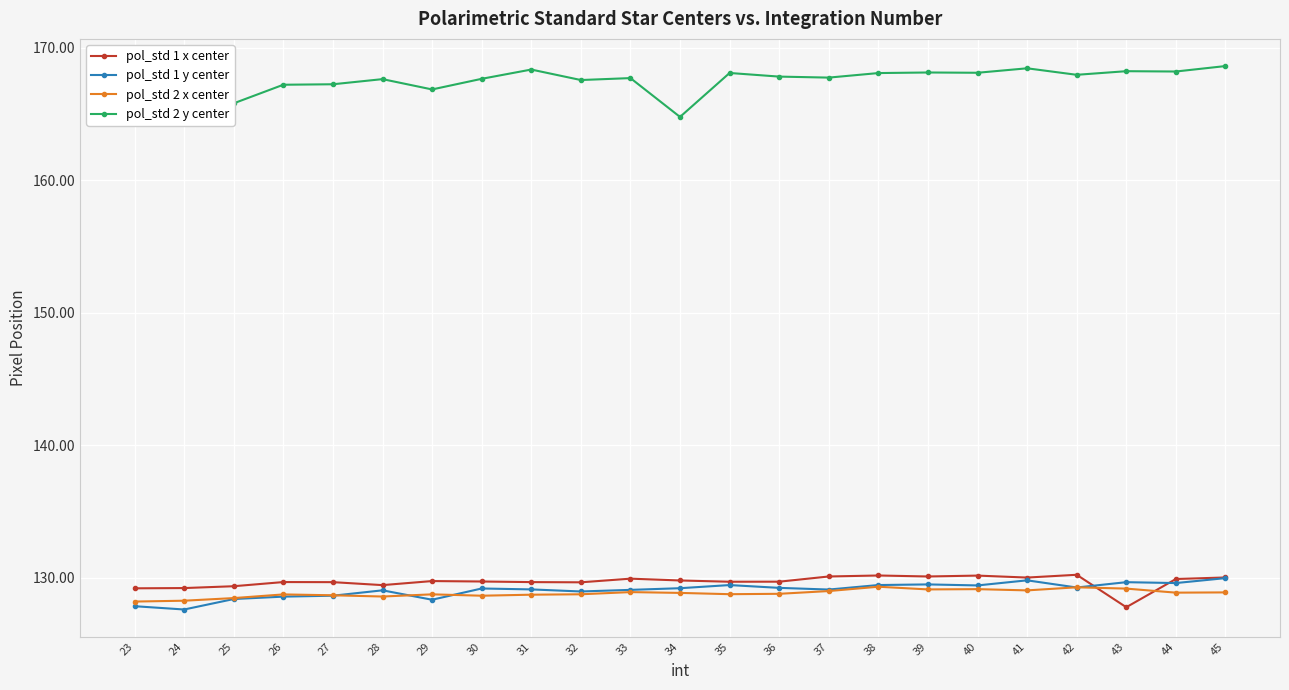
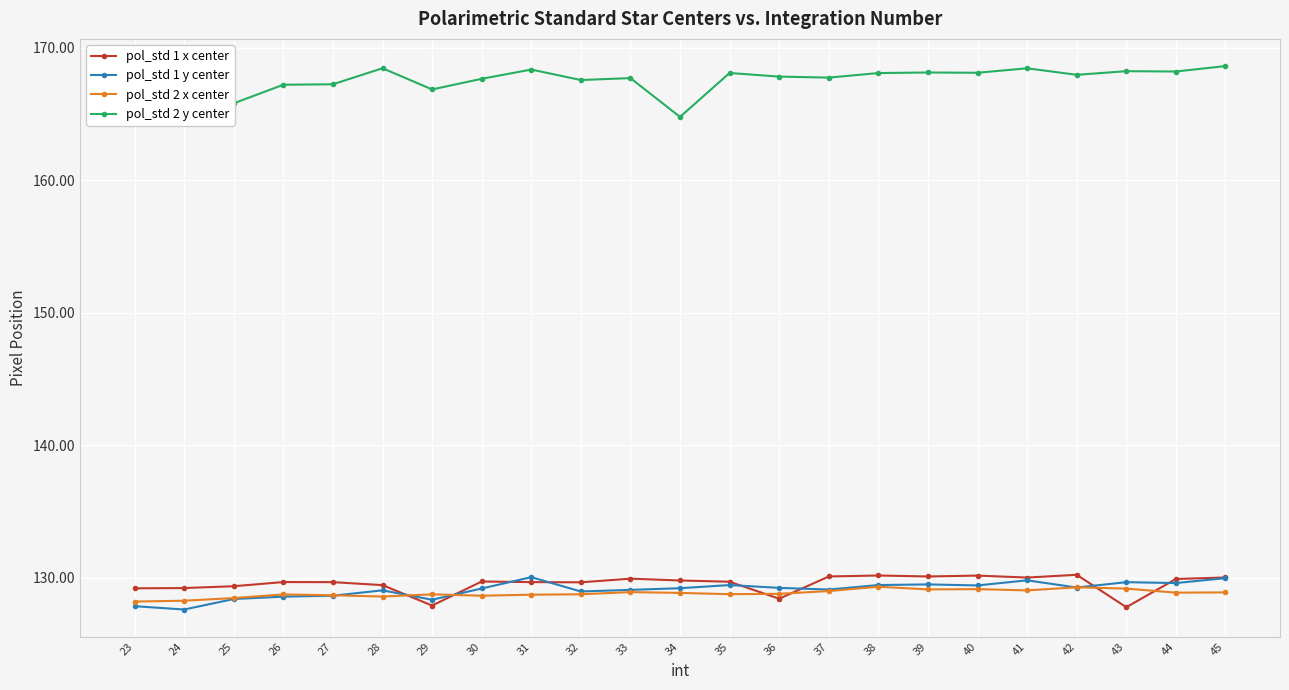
  {
    "pol_std 1 x center": {
      "23": 129.2,
      "24": 129.2,
      "25": 129.4,
      "26": 129.7,
      "27": 129.7,
      "28": 129.4,
-     "29": 129.7,
+     "29": 127.9,
      "30": 129.7,
      "31": 129.7,
      "32": 129.6,
      "33": 129.9,
      "34": 129.8,
      "35": 129.7,
-     "36": 129.7,
+     "36": 128.4,
      "37": 130.1,
      "38": 130.2,
      "39": 130.1,
      "40": 130.2,
      "41": 130.0,
      "42": 130.2,
      "43": 127.8,
      "44": 129.9
    },
    "pol_std 1 y center": {
      "23": 127.8,
      "24": 127.6,
      "28": 129.0,
      "29": 128.3,
      "30": 129.2,
-     "31": 129.1,
+     "31": 130.0,
      "32": 129.0,
      "34": 129.2,
      "35": 129.4,
      "36": 129.2,
      "39": 129.5,
      "40": 129.4,
      "41": 129.8,
      "43": 129.7,
      "44": 129.6
    },
    "pol_std 2 x center": {
      "23": 128.2,
      "24": 128.3,
      "28": 128.6,
      "29": 128.7,
      "30": 128.6,
      "31": 128.7,
      "32": 128.7,
      "34": 128.8,
      "35": 128.7,
      "36": 128.8,
      "39": 129.1,
      "40": 129.1,
      "41": 129.0,
      "43": 129.2,
      "44": 128.9,
      "45": 128.9
    },
    "pol_std 2 y center": {
      "26": 167.2,
      "27": 167.2,
-     "28": 167.6,
+     "28": 168.5,
      "29": 166.9,
      "30": 167.7,
      "31": 168.4,
      "32": 167.6,
      "33": 167.7,
      "34": 164.8,
      "35": 168.1,
      "36": 167.8,
      "37": 167.8,
      "38": 168.1,
      "39": 168.1,
      "40": 168.1,
      "41": 168.5,
      "42": 168.0,
      "43": 168.2,
      "44": 168.2,
      "45": 168.6
    }
  }
